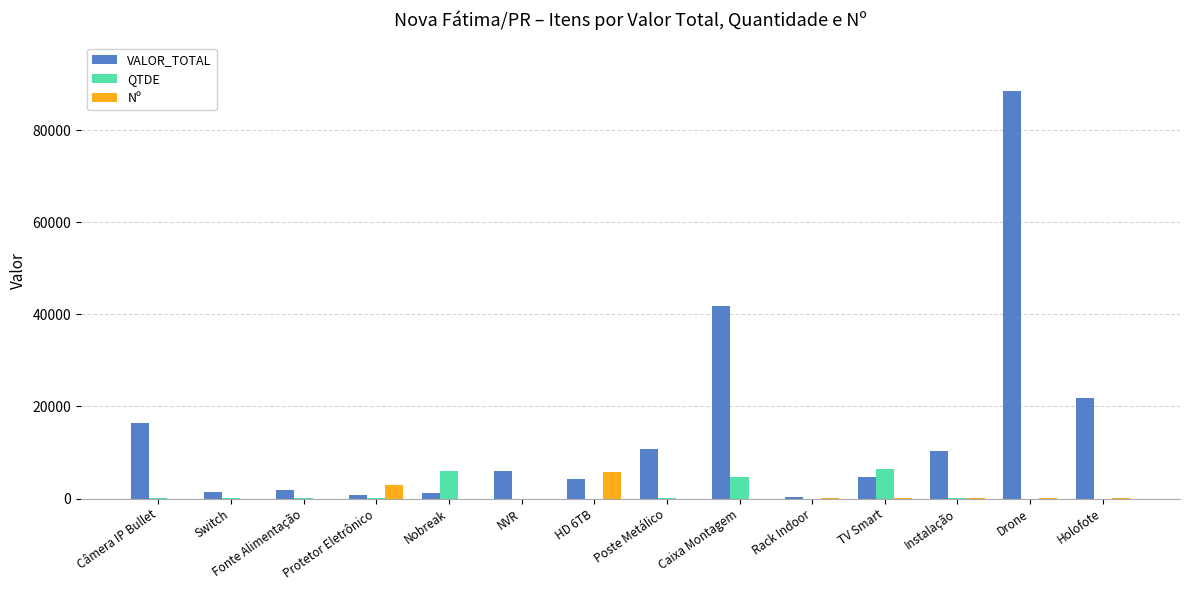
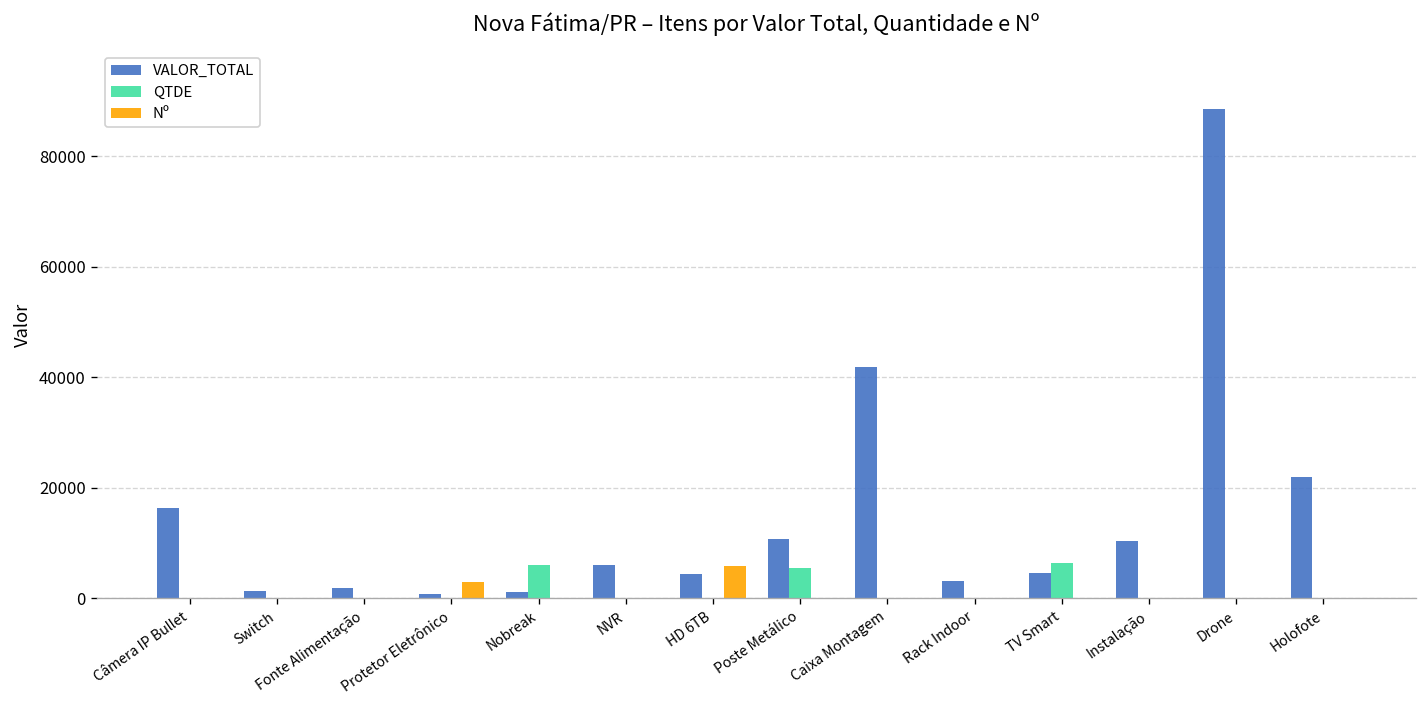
  {
    "VALOR_TOTAL": {
      "Câmera IP Bullet": 16000,
      "Switch": 1000,
      "Fonte Alimentação": 2000,
      "Protetor Eletrônico": 1000,
      "Nobreak": 1000,
      "NVR": 6000,
      "HD 6TB": 4000,
      "Poste Metálico": 11000,
      "Caixa Montagem": 42000,
-     "Rack Indoor": 0,
+     "Rack Indoor": 3000,
      "TV Smart": 5000,
      "Instalação": 10000,
      "Drone": 88000,
      "Holofote": 22000
    },
    "QTDE": {
      "Nobreak": 6000,
-     "Poste Metálico": 0,
-     "Caixa Montagem": 5000,
+     "Poste Metálico": 5000,
+     "Caixa Montagem": 0,
      "TV Smart": 6000
    },
    "Nº": {
      "Protetor Eletrônico": 3000,
      "HD 6TB": 6000
    }
  }
